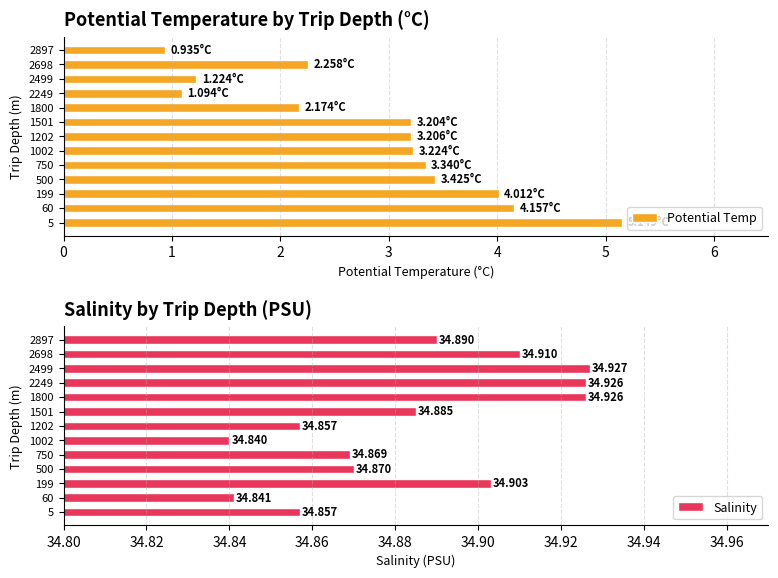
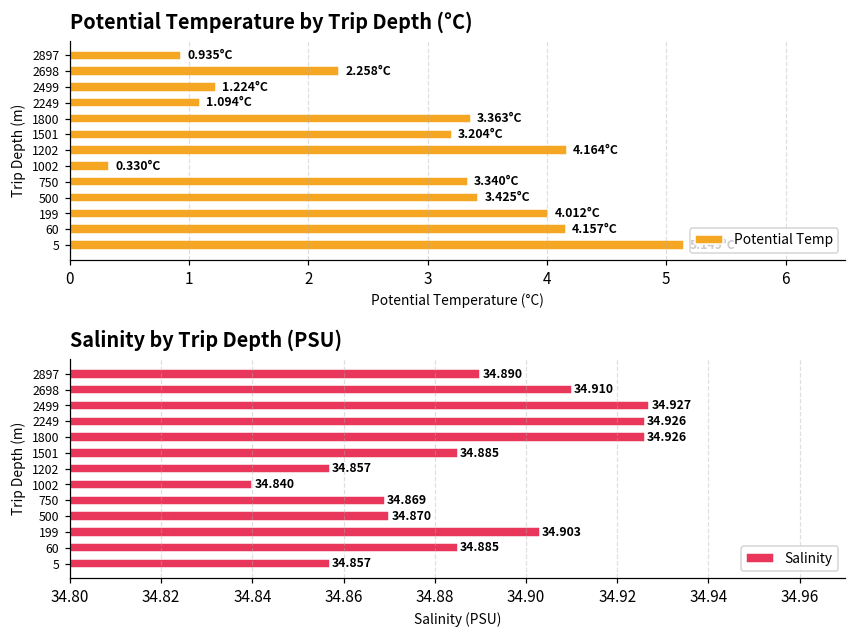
  {
    "Potential Temperature by Trip Depth (°C)": {
      "2897": "0.935°C",
      "2698": "2.258°C",
      "2499": "1.224°C",
      "2249": "1.094°C",
-     "1800": "2.174°C",
+     "1800": "3.363°C",
      "1501": "3.204°C",
-     "1202": "3.206°C",
-     "1002": "3.224°C",
+     "1202": "4.164°C",
+     "1002": "0.330°C",
      "750": "3.340°C",
      "500": "3.425°C",
      "199": "4.012°C",
      "60": "4.157°C"
    },
    "Salinity by Trip Depth (PSU)": {
      "2897": "34.890",
      "2698": "34.910",
      "2499": "34.927",
      "2249": "34.926",
      "1800": "34.926",
      "1501": "34.885",
      "1202": "34.857",
      "1002": "34.840",
      "750": "34.869",
      "500": "34.870",
      "199": "34.903",
-     "60": "34.841",
+     "60": "34.885",
      "5": "34.857"
    }
  }
